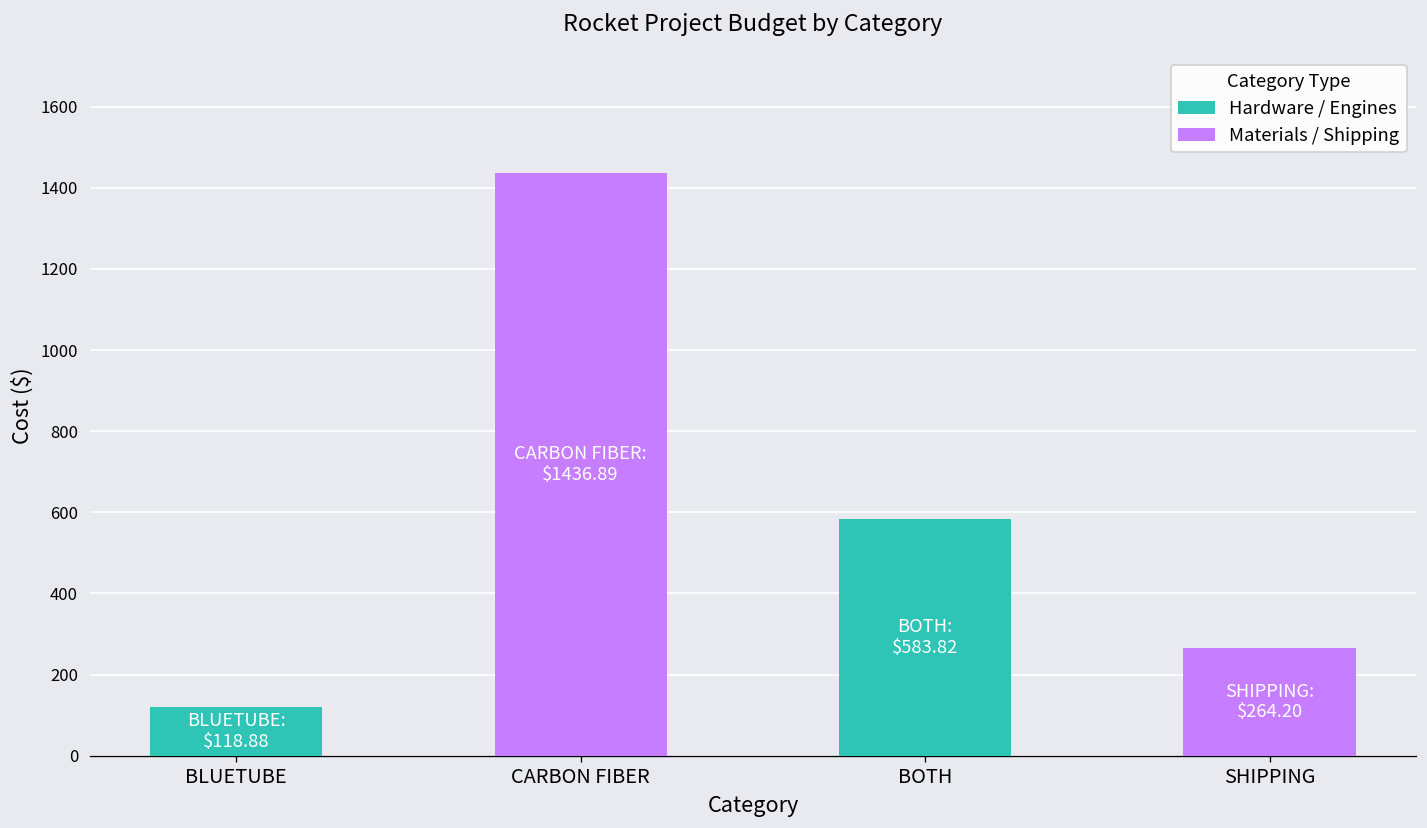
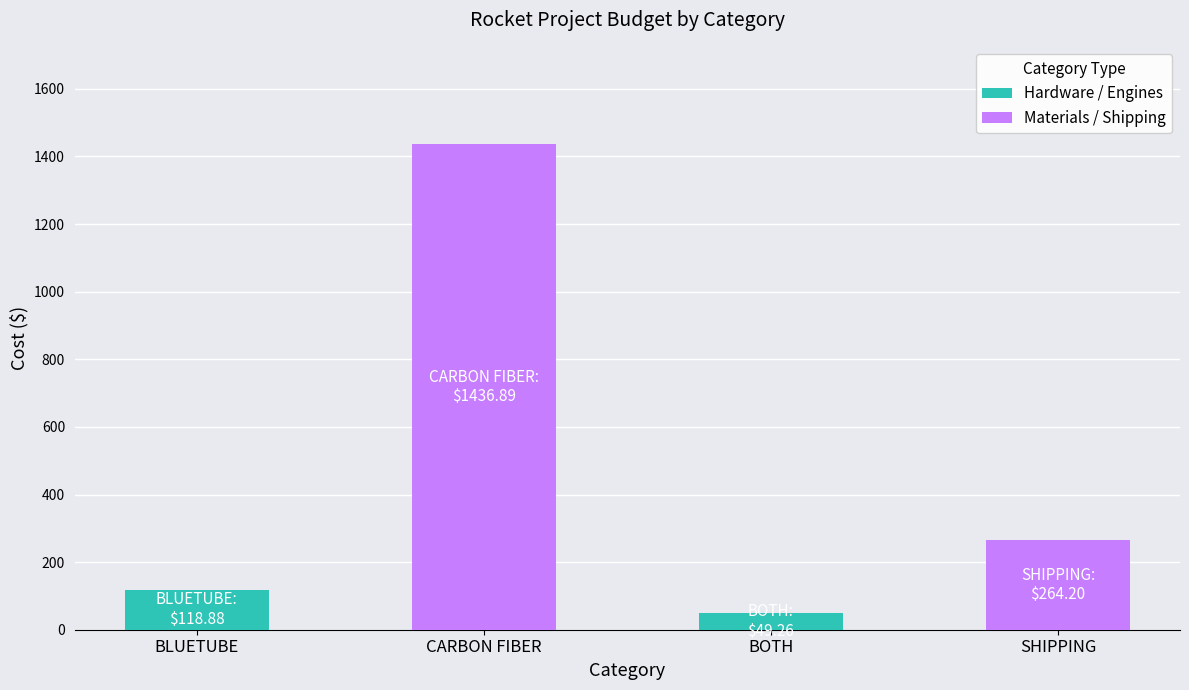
  {
-   "BOTH": 580
+   "BOTH": 50
  }
